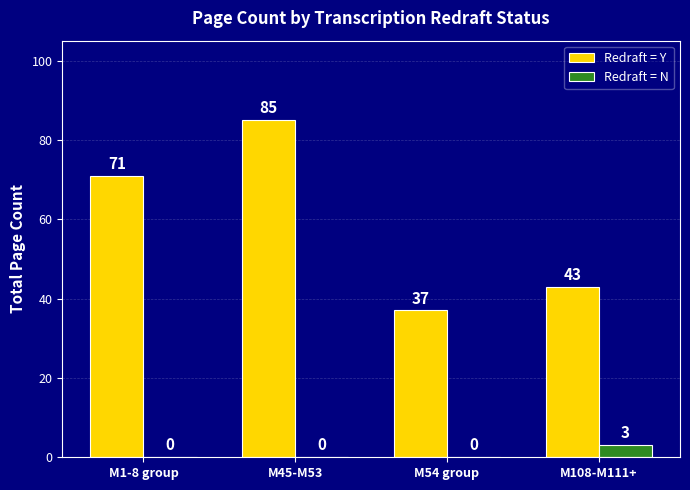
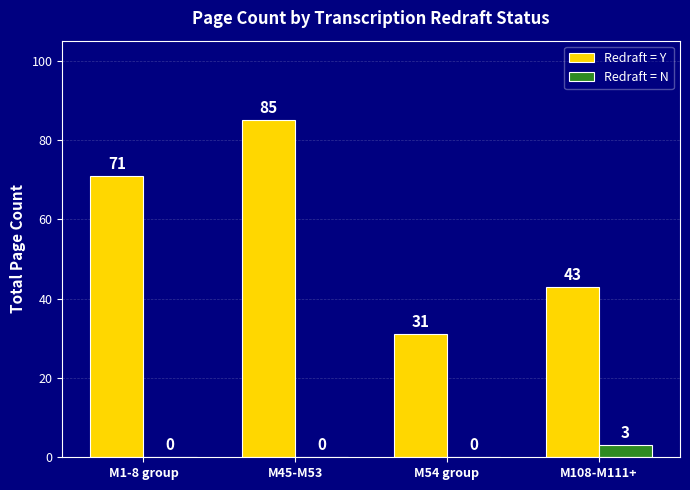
  {
    "Redraft = Y": {
      "M1-8 group": 71,
      "M45-M53": 85,
-     "M54 group": 37,
+     "M54 group": 31,
      "M108-M111+": 43
    },
    "Redraft = N": {
      "M1-8 group": 0,
      "M45-M53": 0,
      "M54 group": 0,
      "M108-M111+": 3
    }
  }
